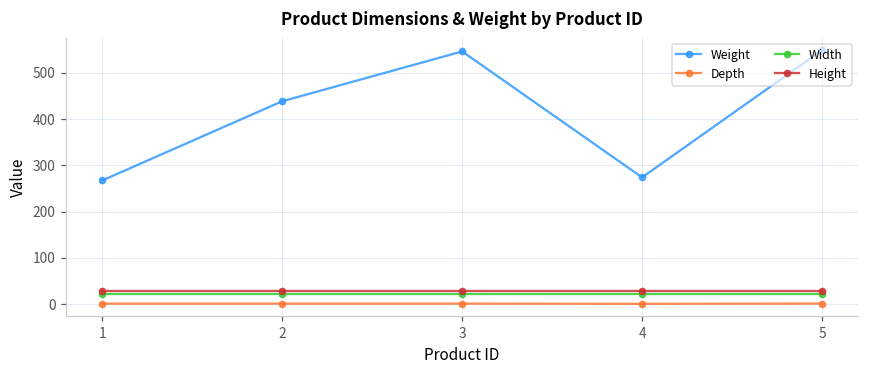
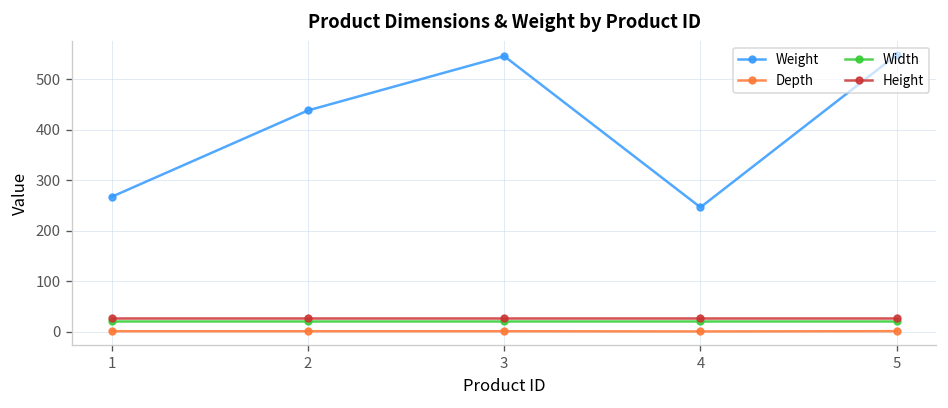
  {
    "Weight": {
      "1": 270,
      "2": 440,
      "3": 550,
-     "4": 270
+     "4": 250
    },
    "Depth": {
      "1": 0,
      "2": 0,
      "3": 0,
      "4": 0,
      "5": 0
    },
    "Width": {
      "1": 20,
      "2": 20,
      "3": 20,
      "4": 20,
      "5": 20
    },
    "Height": {
      "1": 30,
      "2": 30,
      "3": 30,
      "4": 30,
      "5": 30
    }
  }
